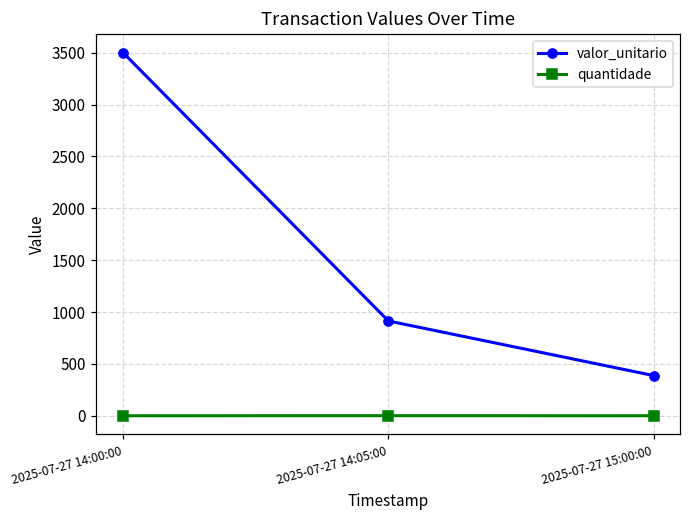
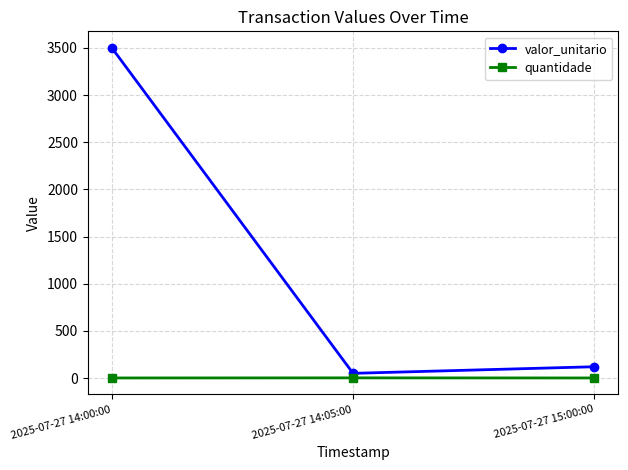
  {
    "valor_unitario": {
      "2025-07-27 14:00:00": 3500,
-     "2025-07-27 14:05:00": 900,
-     "2025-07-27 15:00:00": 400
+     "2025-07-27 14:05:00": 100,
+     "2025-07-27 15:00:00": 100
    },
    "quantidade": {
      "2025-07-27 14:00:00": 0,
      "2025-07-27 14:05:00": 0,
      "2025-07-27 15:00:00": 0
    }
  }
